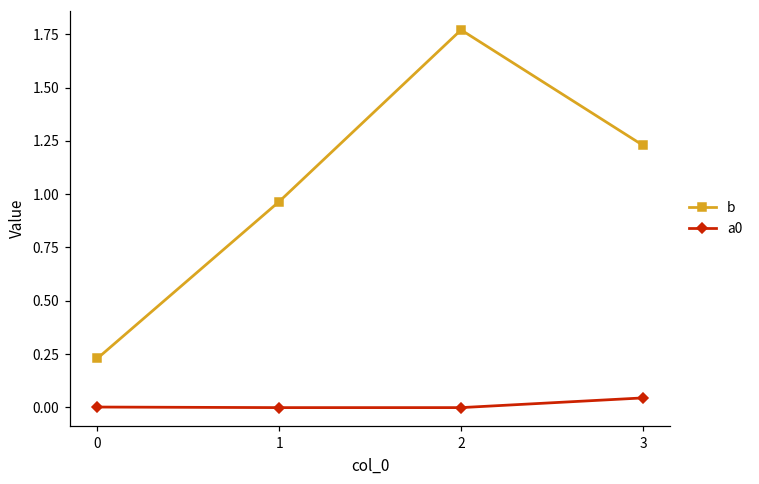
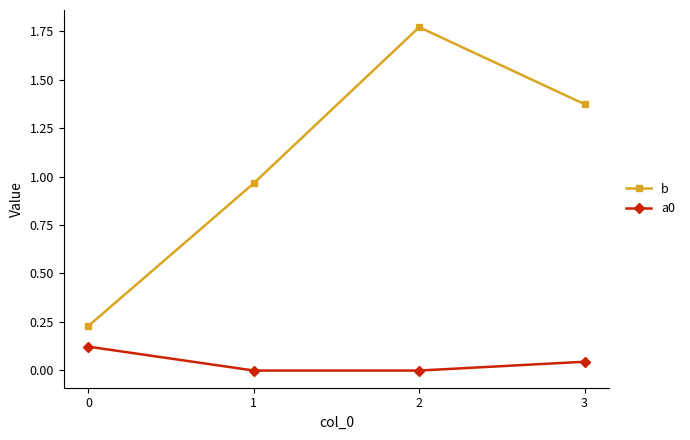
  {
    "b": {
      "0": 0.23,
      "1": 0.97,
      "2": 1.77,
-     "3": 1.23
+     "3": 1.37
    },
    "a0": {
-     "0": 0.00,
+     "0": 0.12,
      "1": 0.00,
      "2": 0.00,
      "3": 0.04
    }
  }
